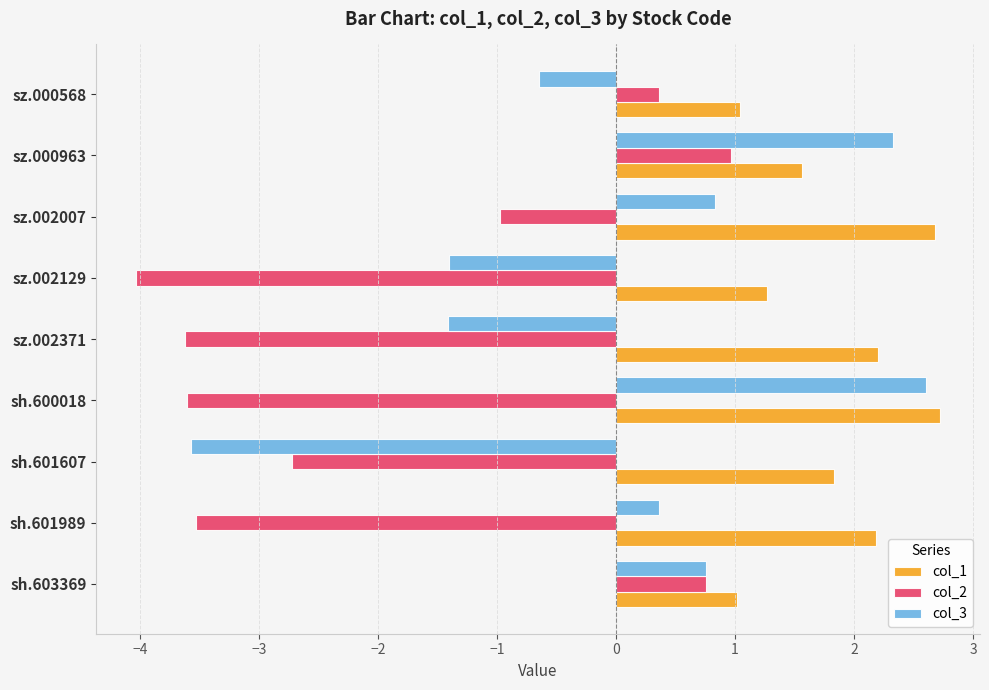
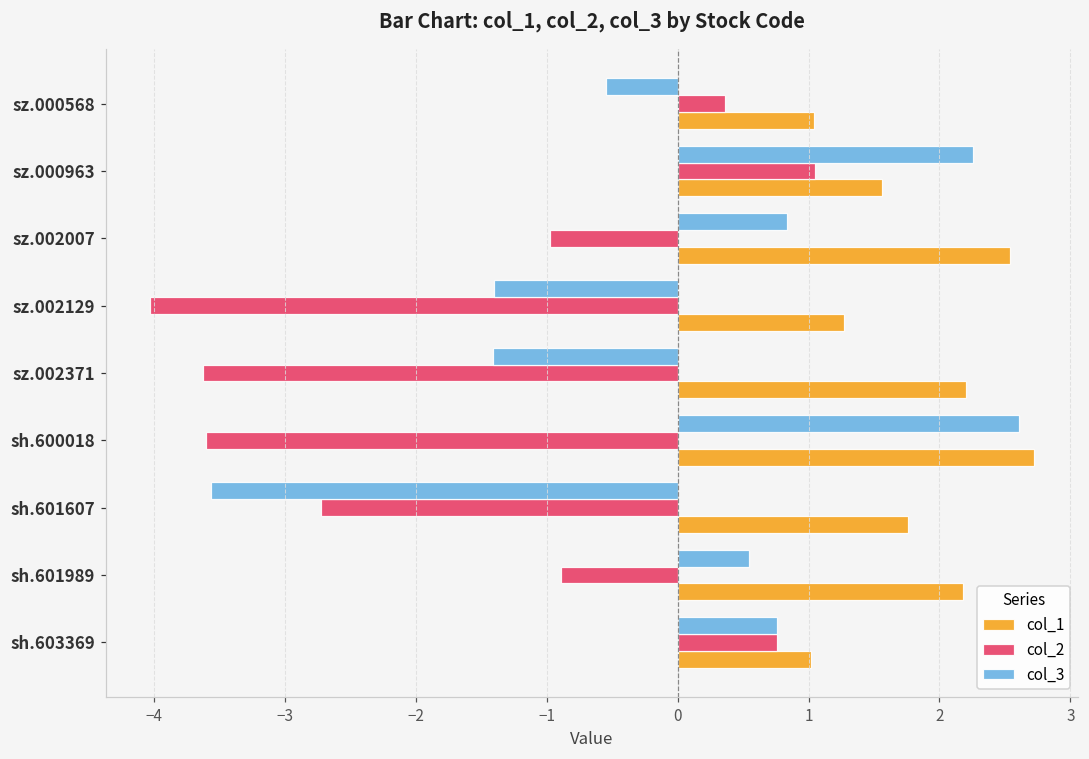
  {
    "col_1": {
      "sz.000568": 1.04,
      "sz.000963": 1.56,
-     "sz.002007": 2.68,
+     "sz.002007": 2.54,
      "sz.002129": 1.27,
      "sz.002371": 2.20,
      "sh.600018": 2.72,
-     "sh.601607": 1.83,
+     "sh.601607": 1.76,
      "sh.601989": 2.18,
      "sh.603369": 1.02
    },
    "col_2": {
      "sz.000568": 0.36,
-     "sz.000963": 0.97,
+     "sz.000963": 1.05,
      "sz.002007": -0.98,
      "sz.002129": -4.03,
      "sz.002371": -3.63,
      "sh.600018": -3.60,
      "sh.601607": -2.73,
-     "sh.601989": -3.53,
+     "sh.601989": -0.89,
      "sh.603369": 0.76
    },
    "col_3": {
-     "sz.000568": -0.65,
-     "sz.000963": 2.32,
+     "sz.000568": -0.55,
+     "sz.000963": 2.25,
      "sz.002007": 0.83,
      "sz.002129": -1.40,
      "sz.002371": -1.42,
      "sh.600018": 2.61,
      "sh.601607": -3.57,
-     "sh.601989": 0.36,
+     "sh.601989": 0.54,
      "sh.603369": 0.76
    }
  }
